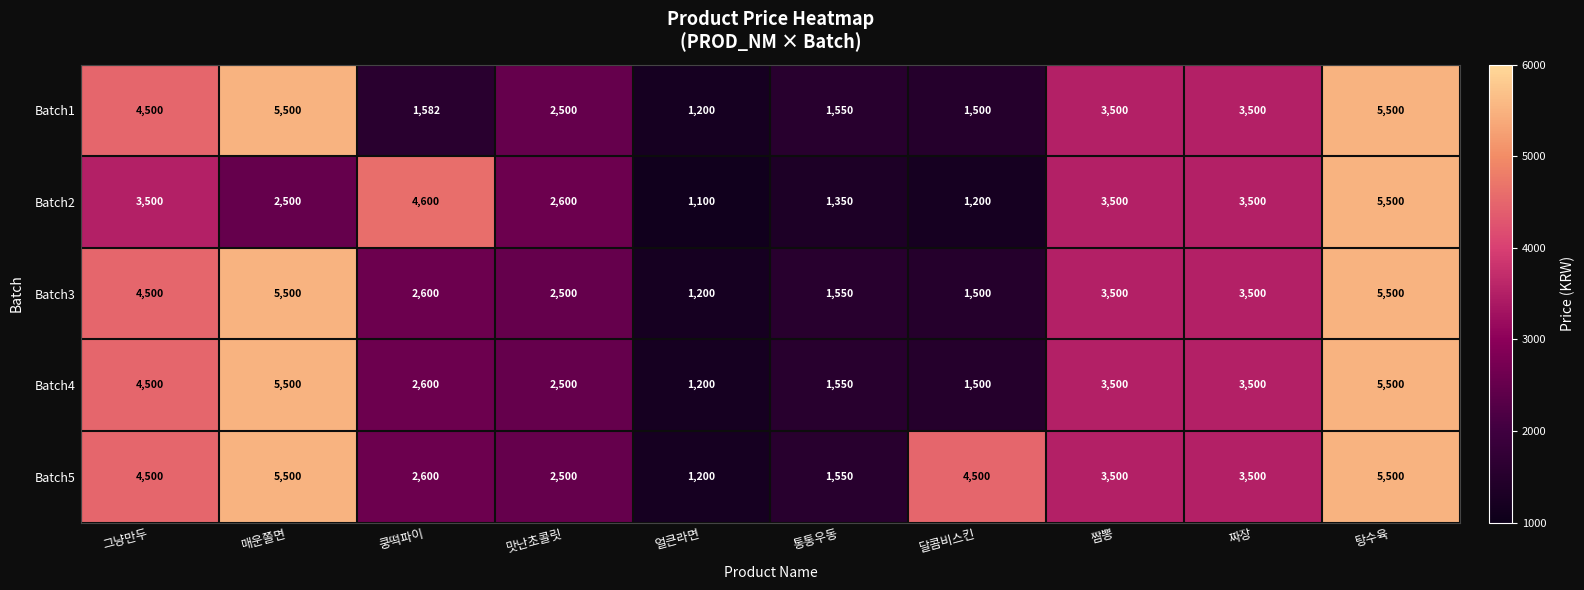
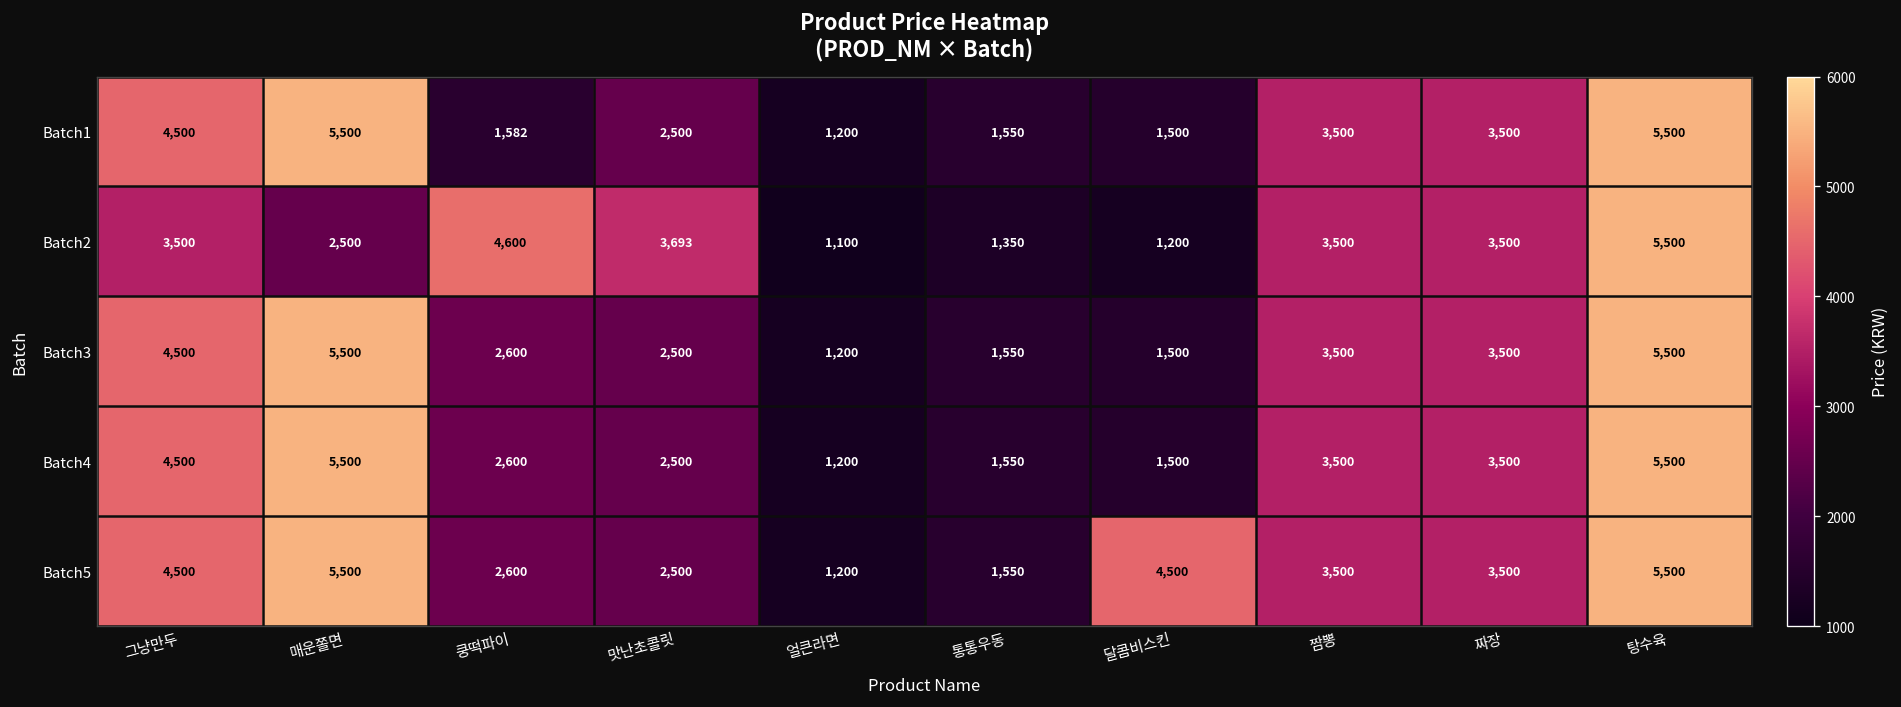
  {
    "Batch1": {
      "그냥만두": "4,500",
      "매운쫄면": "5,500",
      "쿵떡파이": "1,582",
      "맛난초콜릿": "2,500",
      "얼큰라면": "1,200",
      "통통우동": "1,550",
      "달콤비스킨": "1,500",
      "짬뽕": "3,500",
      "짜장": "3,500",
      "탕수육": "5,500"
    },
    "Batch2": {
      "그냥만두": "3,500",
      "매운쫄면": "2,500",
      "쿵떡파이": "4,600",
-     "맛난초콜릿": "2,600",
+     "맛난초콜릿": "3,693",
      "얼큰라면": "1,100",
      "통통우동": "1,350",
      "달콤비스킨": "1,200",
      "짬뽕": "3,500",
      "짜장": "3,500",
      "탕수육": "5,500"
    },
    "Batch3": {
      "그냥만두": "4,500",
      "매운쫄면": "5,500",
      "쿵떡파이": "2,600",
      "맛난초콜릿": "2,500",
      "얼큰라면": "1,200",
      "통통우동": "1,550",
      "달콤비스킨": "1,500",
      "짬뽕": "3,500",
      "짜장": "3,500",
      "탕수육": "5,500"
    },
    "Batch4": {
      "그냥만두": "4,500",
      "매운쫄면": "5,500",
      "쿵떡파이": "2,600",
      "맛난초콜릿": "2,500",
      "얼큰라면": "1,200",
      "통통우동": "1,550",
      "달콤비스킨": "1,500",
      "짬뽕": "3,500",
      "짜장": "3,500",
      "탕수육": "5,500"
    },
    "Batch5": {
      "그냥만두": "4,500",
      "매운쫄면": "5,500",
      "쿵떡파이": "2,600",
      "맛난초콜릿": "2,500",
      "얼큰라면": "1,200",
      "통통우동": "1,550",
      "달콤비스킨": "4,500",
      "짬뽕": "3,500",
      "짜장": "3,500",
      "탕수육": "5,500"
    }
  }
